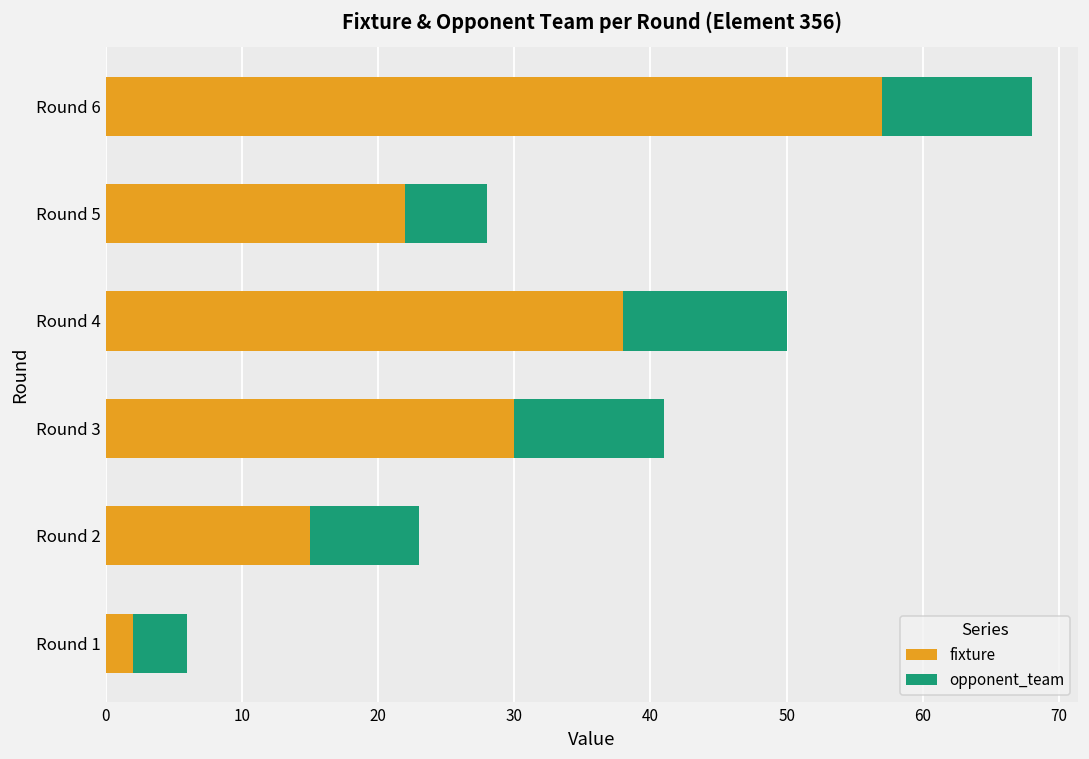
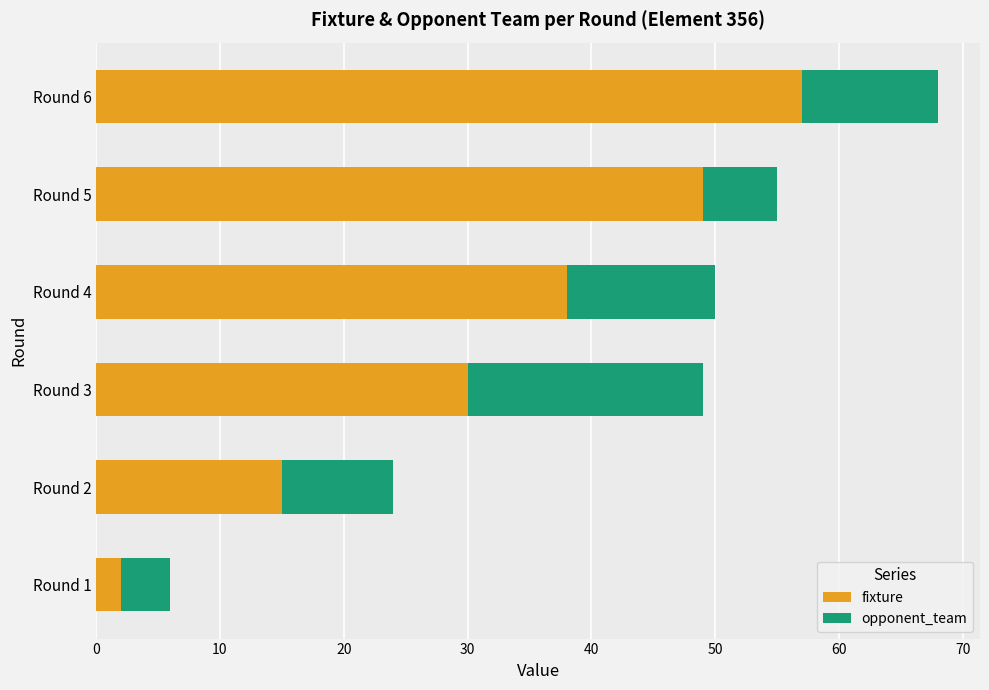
  {
    "fixture": {
      "Round 6": 57,
-     "Round 5": 22,
+     "Round 5": 49,
      "Round 4": 38,
      "Round 3": 30,
      "Round 2": 15,
      "Round 1": 2
    },
    "opponent_team": {
      "Round 6": 11,
      "Round 5": 6,
      "Round 4": 12,
-     "Round 3": 11,
-     "Round 2": 8,
+     "Round 3": 19,
+     "Round 2": 9,
      "Round 1": 4
    }
  }
